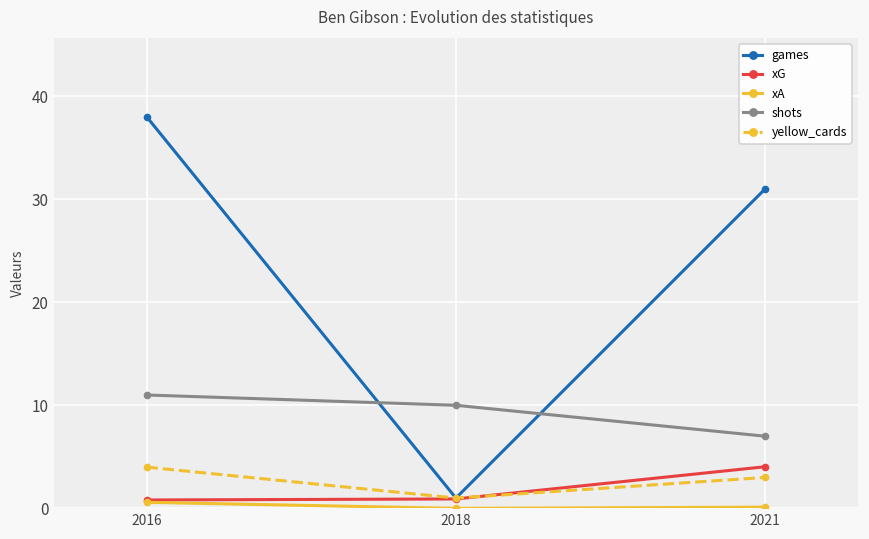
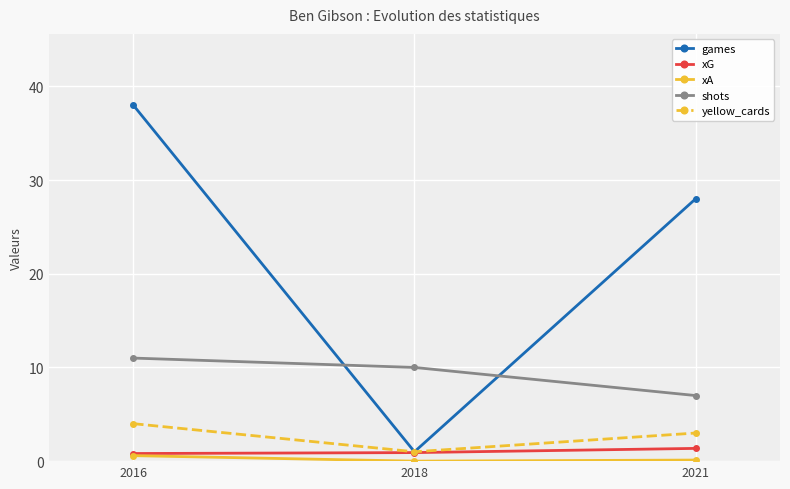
  {
    "games": {
      "2016": 38,
-     "2021": 31
+     "2021": 28
    },
    "xG": {
-     "2021": 4
+     "2021": 1
    },
    "shots": {
      "2016": 11,
      "2018": 10,
      "2021": 7
    }
  }
